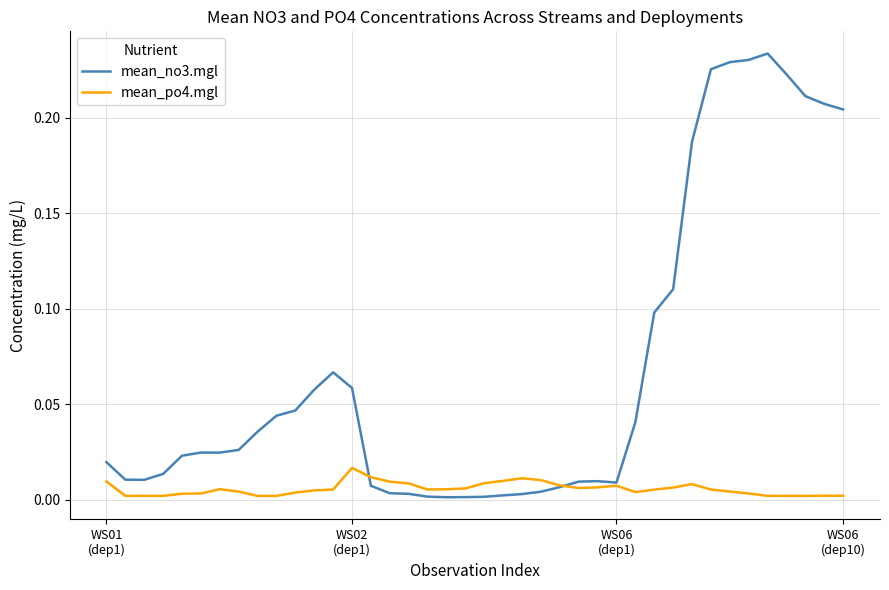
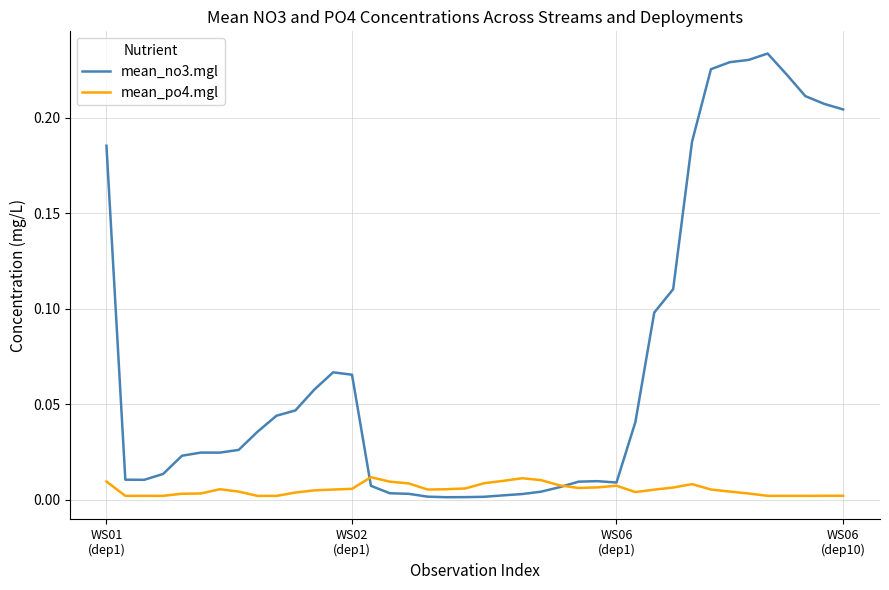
  {
    "mean_no3.mgl": {
-     "WS01 (dep1)": 0.020,
-     "WS02 (dep1)": 0.058,
+     "WS01 (dep1)": 0.185,
+     "WS02 (dep1)": 0.065,
      "WS06 (dep1)": 0.009,
      "WS06 (dep10)": 0.204
    },
    "mean_po4.mgl": {
      "WS01 (dep1)": 0.010,
-     "WS02 (dep1)": 0.017,
+     "WS02 (dep1)": 0.006,
      "WS06 (dep1)": 0.007,
      "WS06 (dep10)": 0.002
    }
  }
